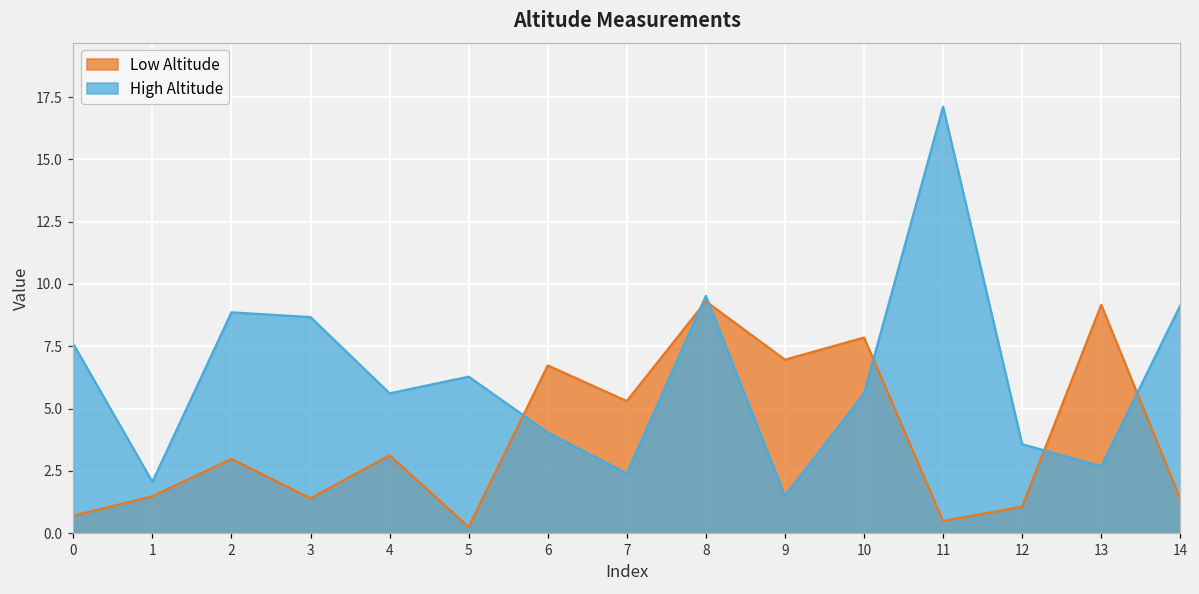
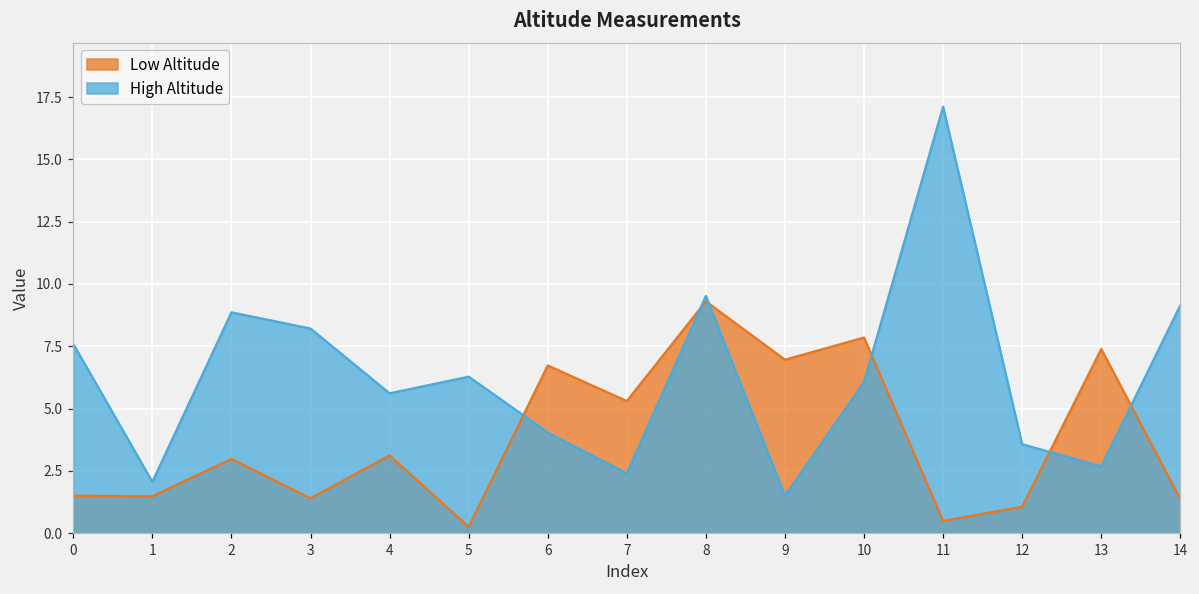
  {
    "Low Altitude": {
-     "0": 0.7,
+     "0": 1.5,
      "1": 1.5,
      "2": 3.0,
      "3": 1.4,
      "4": 3.1,
      "5": 0.3,
      "6": 6.7,
      "7": 5.3,
      "8": 9.3,
      "9": 7.0,
      "10": 7.9,
      "11": 0.5,
      "12": 1.1,
-     "13": 9.2,
+     "13": 7.4,
      "14": 1.4
    },
    "High Altitude": {
      "0": 7.6,
      "1": 2.1,
      "2": 8.9,
-     "3": 8.7,
+     "3": 8.2,
      "4": 5.6,
      "5": 6.3,
      "6": 4.0,
      "7": 2.4,
      "8": 9.5,
      "9": 1.5,
-     "10": 5.6,
+     "10": 6.1,
      "11": 17.1,
      "12": 3.6,
      "13": 2.7,
      "14": 9.1
    }
  }
